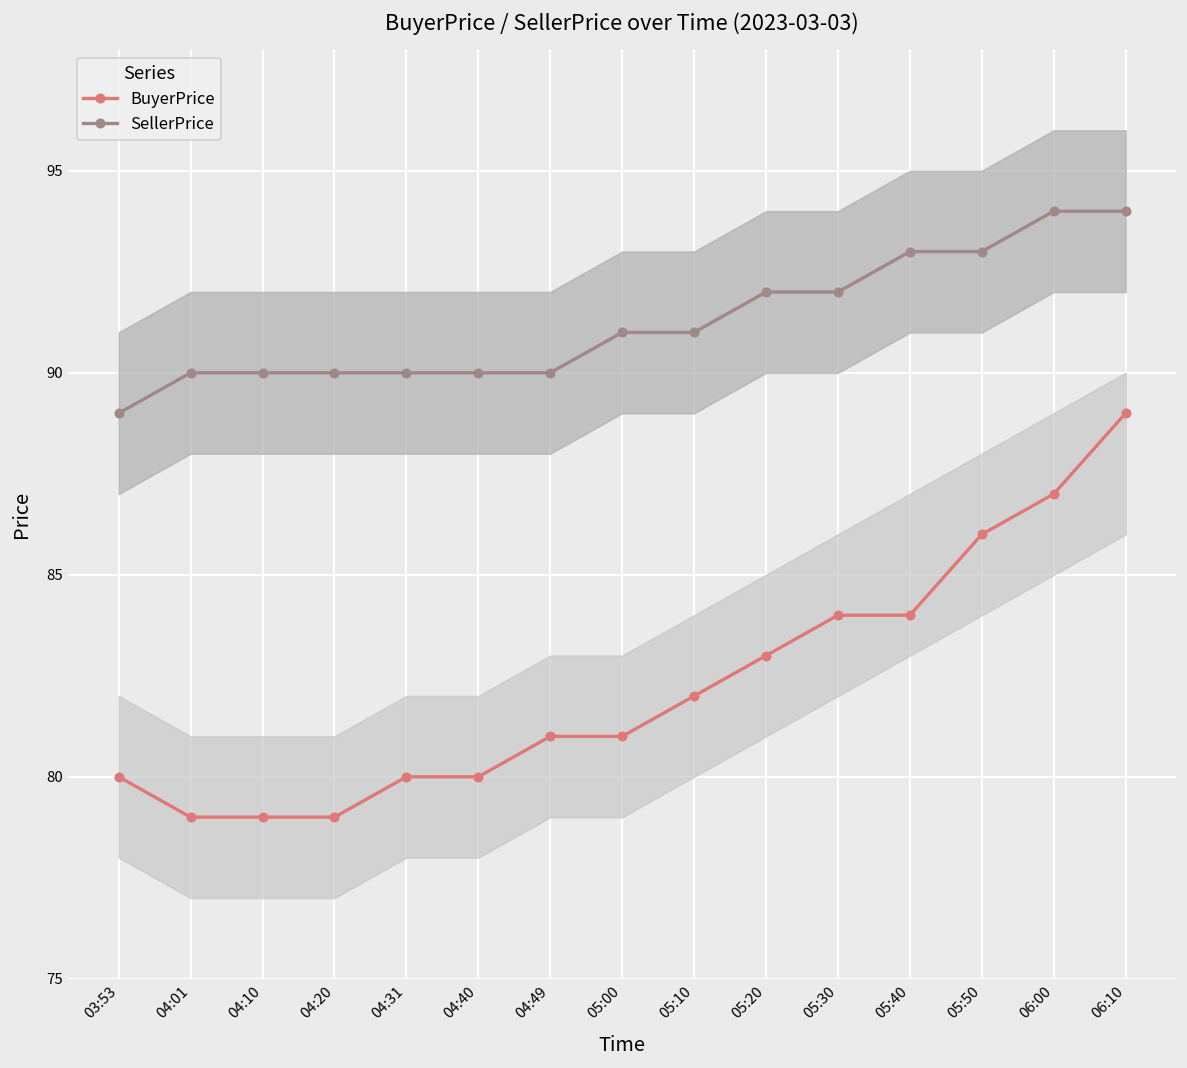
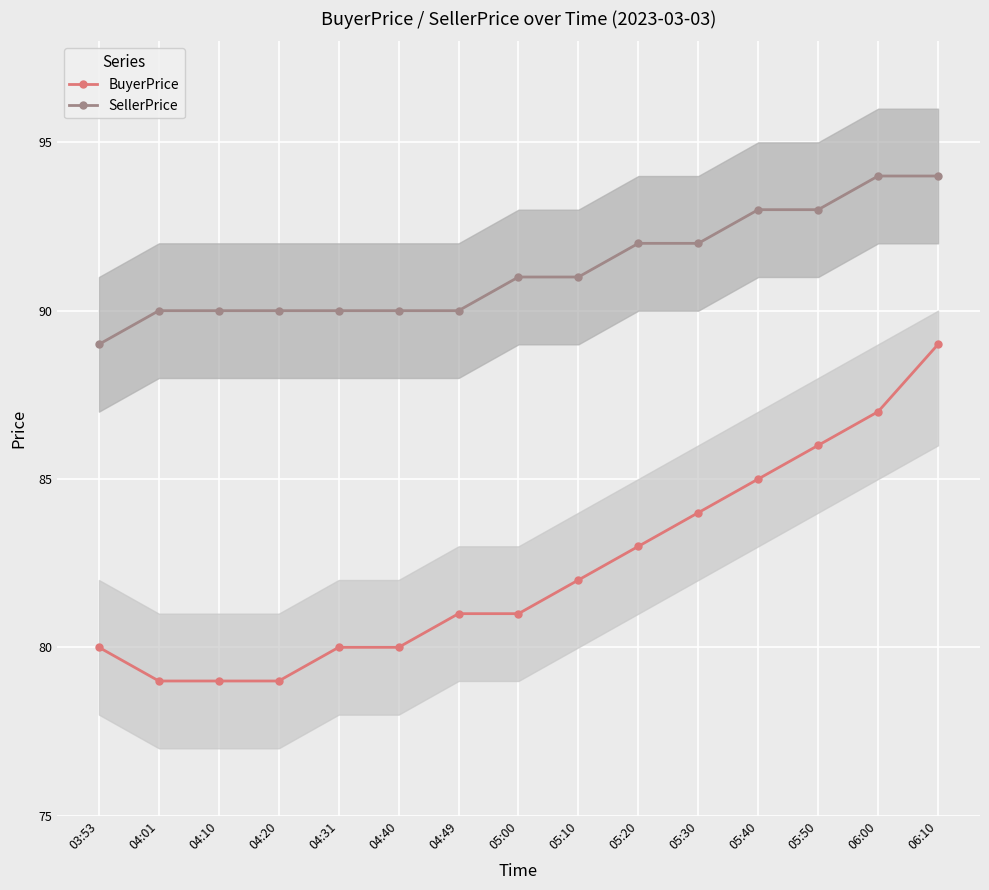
  {
    "BuyerPrice": {
      "03:53": 80,
      "04:01": 79,
      "04:10": 79,
      "04:20": 79,
      "04:31": 80,
      "04:40": 80,
      "04:49": 81,
      "05:00": 81,
      "05:10": 82,
      "05:20": 83,
      "05:30": 84,
-     "05:40": 84,
+     "05:40": 85,
      "05:50": 86,
      "06:00": 87,
      "06:10": 89
    }
  }
